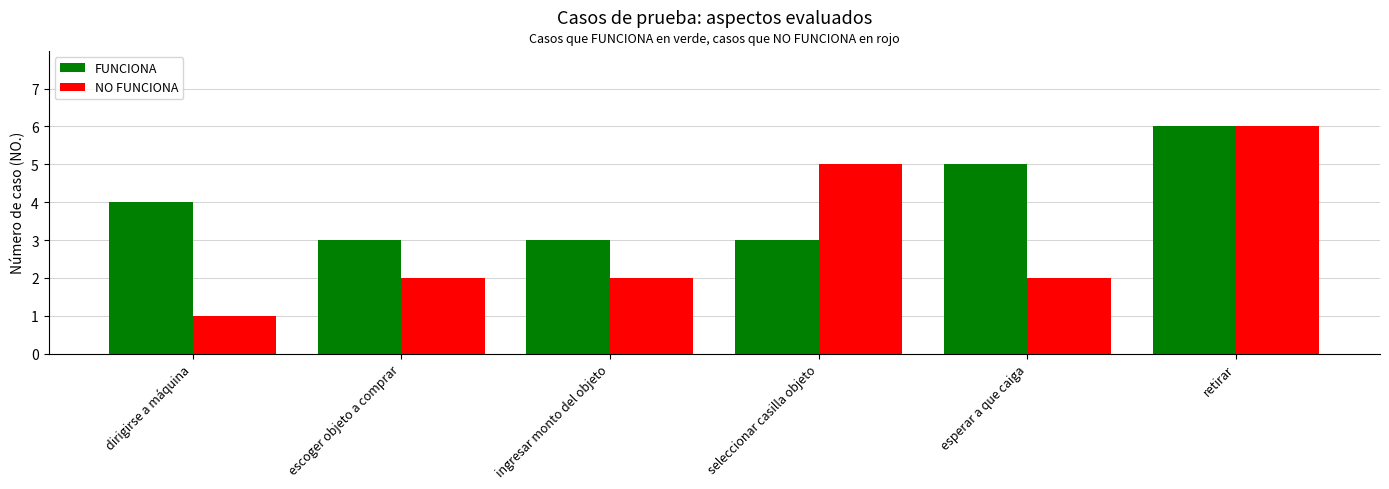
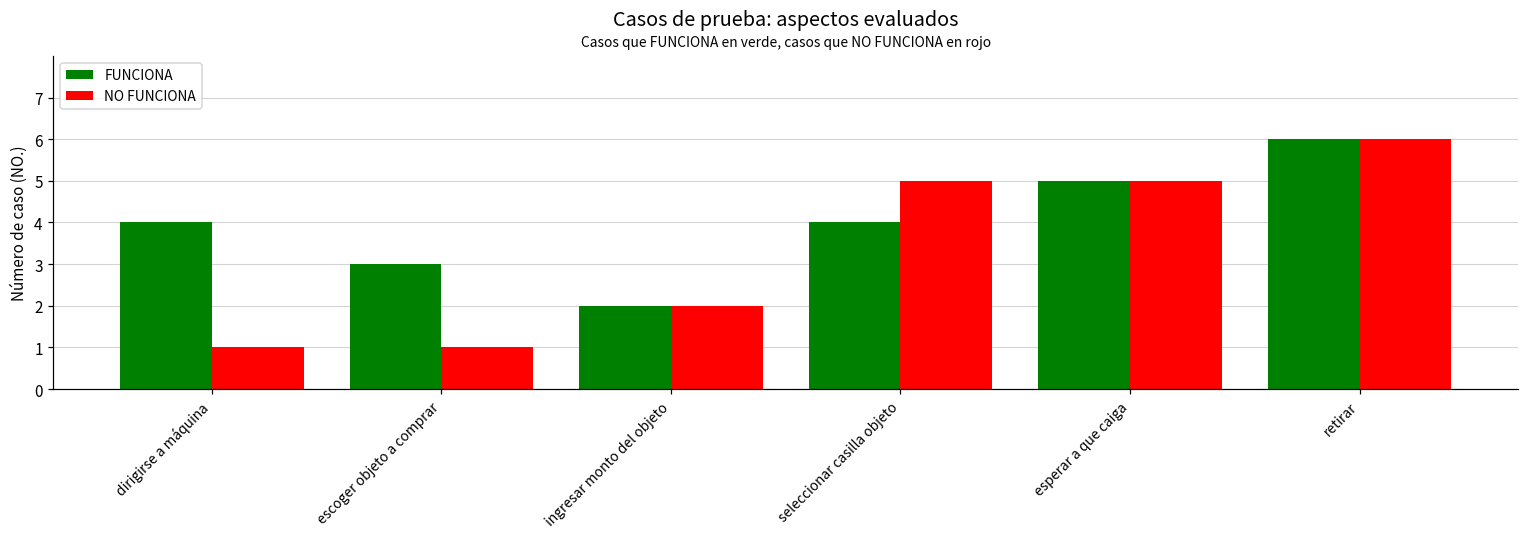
  {
    "FUNCIONA": {
      "dirigirse a máquina": 4,
      "escoger objeto a comprar": 3,
-     "ingresar monto del objeto": 3,
-     "seleccionar casilla objeto": 3,
+     "ingresar monto del objeto": 2,
+     "seleccionar casilla objeto": 4,
      "esperar a que caiga": 5,
      "retirar": 6
    },
    "NO FUNCIONA": {
      "dirigirse a máquina": 1,
-     "escoger objeto a comprar": 2,
+     "escoger objeto a comprar": 1,
      "ingresar monto del objeto": 2,
      "seleccionar casilla objeto": 5,
-     "esperar a que caiga": 2,
+     "esperar a que caiga": 5,
      "retirar": 6
    }
  }
